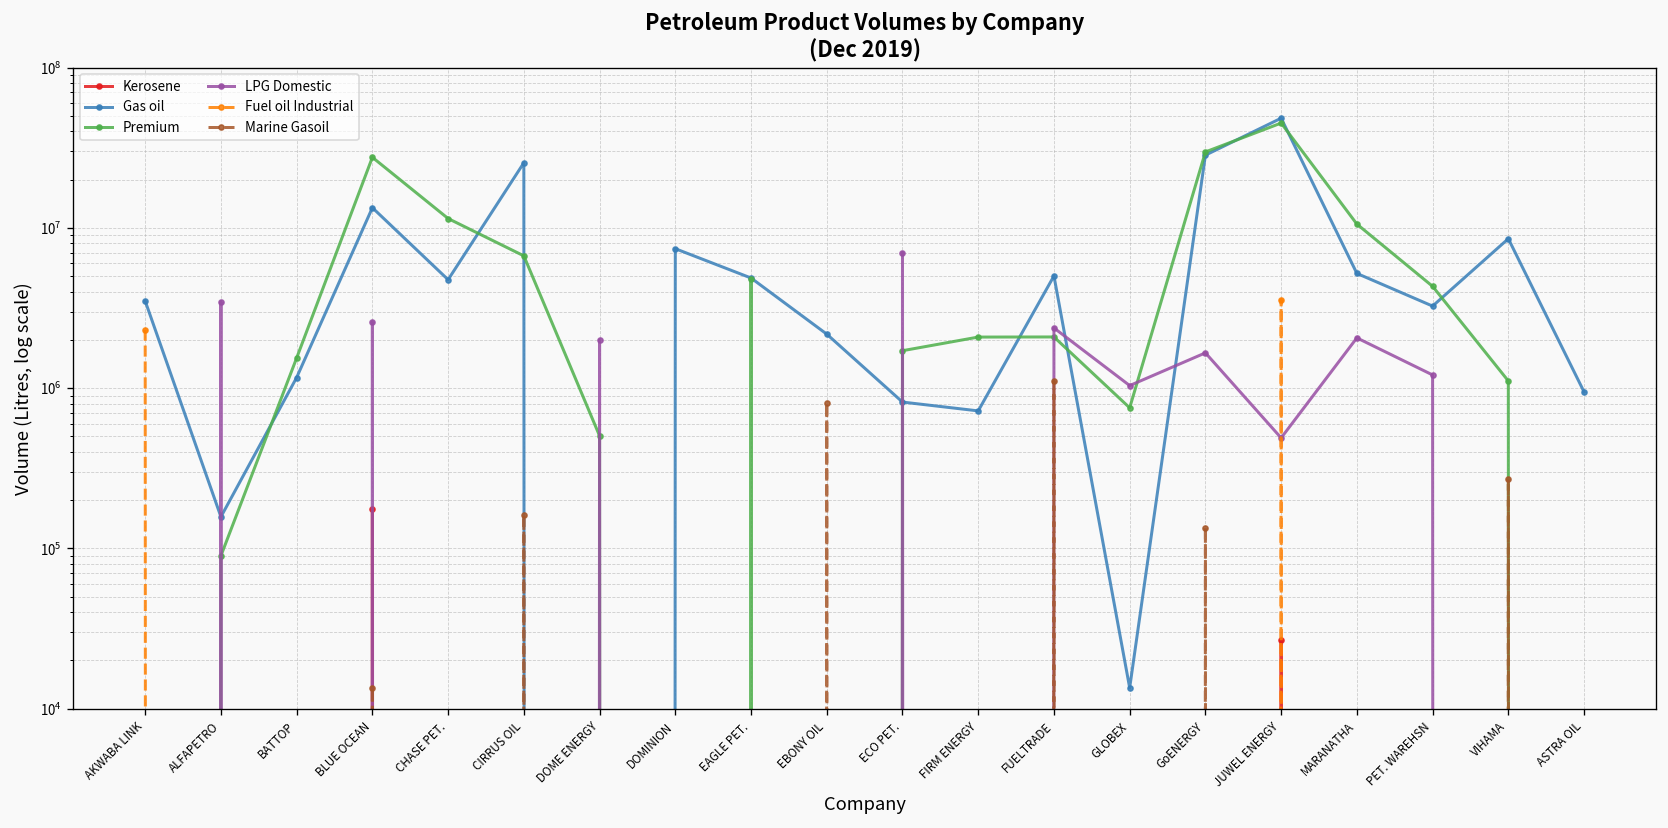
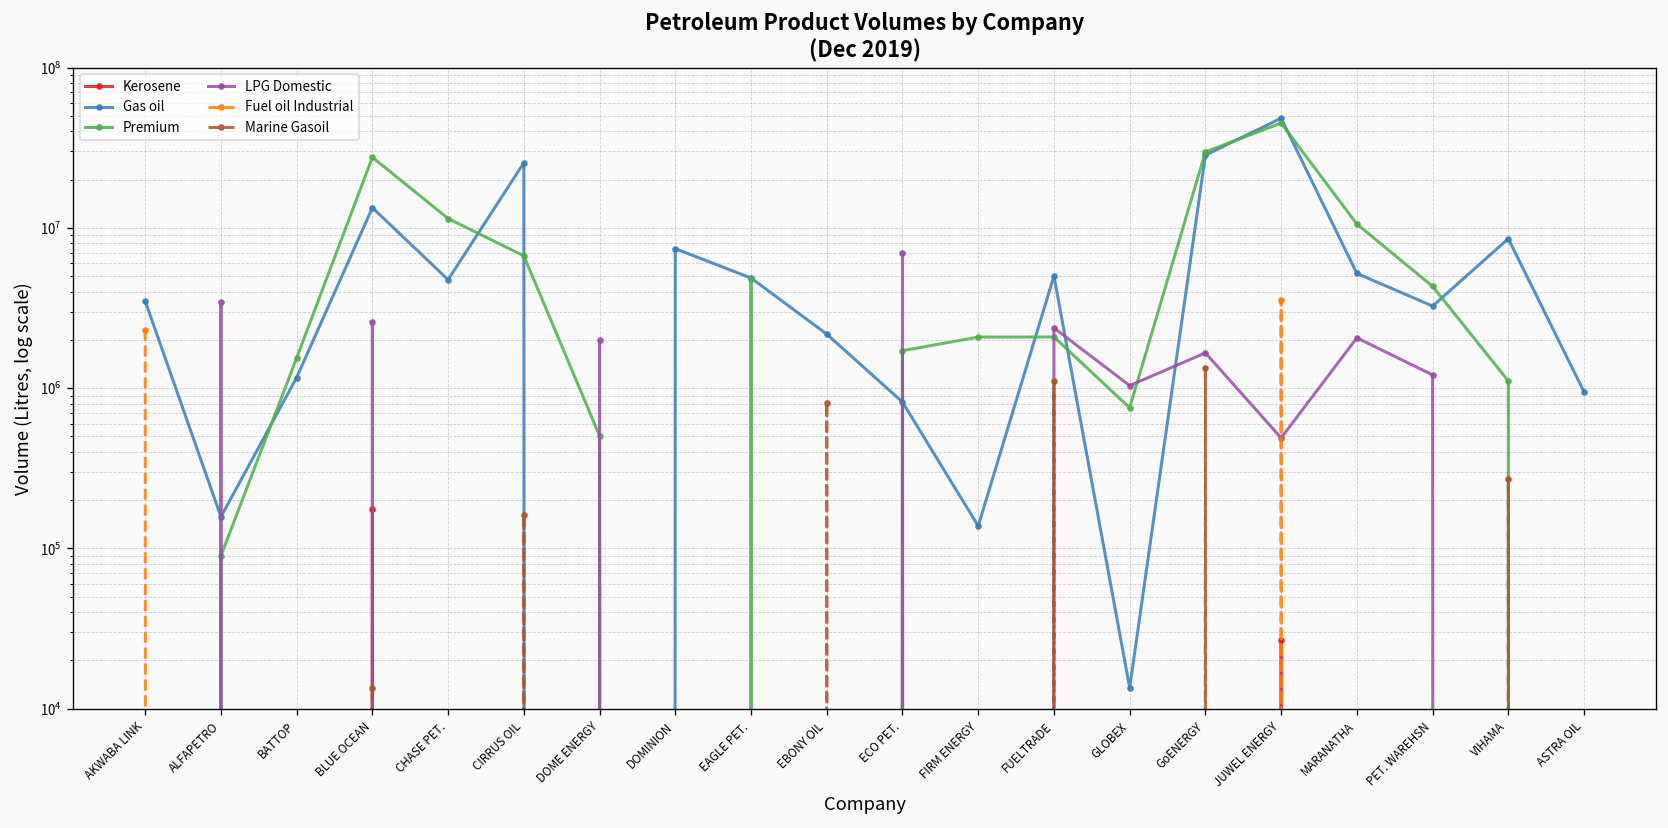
  {
    "Kerosene": {
      "BLUE OCEAN": 180000,
      "JUWEL ENERGY": 27000
    },
    "Gas oil": {
      "AKWABA LINK": 3500000,
      "ALFAPETRO": 160000,
      "BATTOP": 1200000,
      "BLUE OCEAN": 13000000,
      "CHASE PET.": 4800000,
      "CIRRUS OIL": 25000000,
      "DOMINION": 7000000,
      "EBONY OIL": 2200000,
      "ECO PET.": 800000,
-     "FIRM ENERGY": 700000,
+     "FIRM ENERGY": 140000,
      "FUELTRADE": 5000000,
      "GLOBEX": 14000,
      "GoENERGY": 28000000,
      "JUWEL ENERGY": 48000000,
      "MARANATHA": 5200000,
      "PET. WAREHSN": 3300000,
      "VIHAMA": 9000000,
      "ASTRA OIL": 900000
    },
    "Premium": {
      "ALFAPETRO": 90000,
      "BATTOP": 1500000,
      "BLUE OCEAN": 28000000,
      "CHASE PET.": 11000000,
      "CIRRUS OIL": 7000000,
      "DOME ENERGY": 500000,
      "ECO PET.": 1700000,
      "FIRM ENERGY": 2100000,
      "FUELTRADE": 2100000,
      "GLOBEX": 800000,
      "GoENERGY": 30000000,
      "JUWEL ENERGY": 45000000,
      "MARANATHA": 11000000,
      "PET. WAREHSN": 4300000,
      "VIHAMA": 1100000
    },
    "LPG Domestic": {
      "ALFAPETRO": 3500000,
      "BLUE OCEAN": 2600000,
      "DOME ENERGY": 2000000,
      "ECO PET.": 7000000,
      "FUELTRADE": 2400000,
      "GLOBEX": 1000000,
      "GoENERGY": 1700000,
      "JUWEL ENERGY": 490000,
      "MARANATHA": 2100000,
      "PET. WAREHSN": 1200000
    },
    "Fuel oil Industrial": {
      "AKWABA LINK": 2300000,
      "JUWEL ENERGY": 3600000
    },
    "Marine Gasoil": {
      "BLUE OCEAN": 14000,
      "CIRRUS OIL": 160000,
      "EBONY OIL": 800000,
      "FUELTRADE": 1100000,
-     "GoENERGY": 140000,
+     "GoENERGY": 1300000,
      "VIHAMA": 270000
    }
  }
